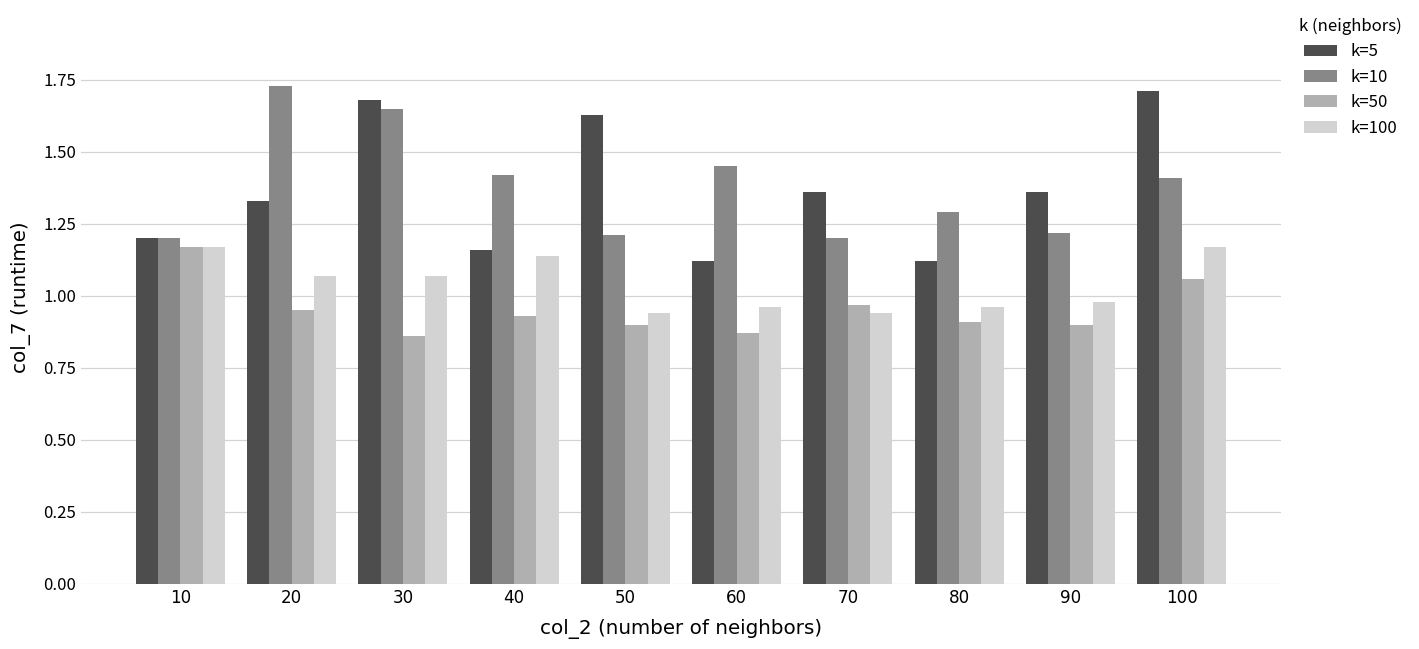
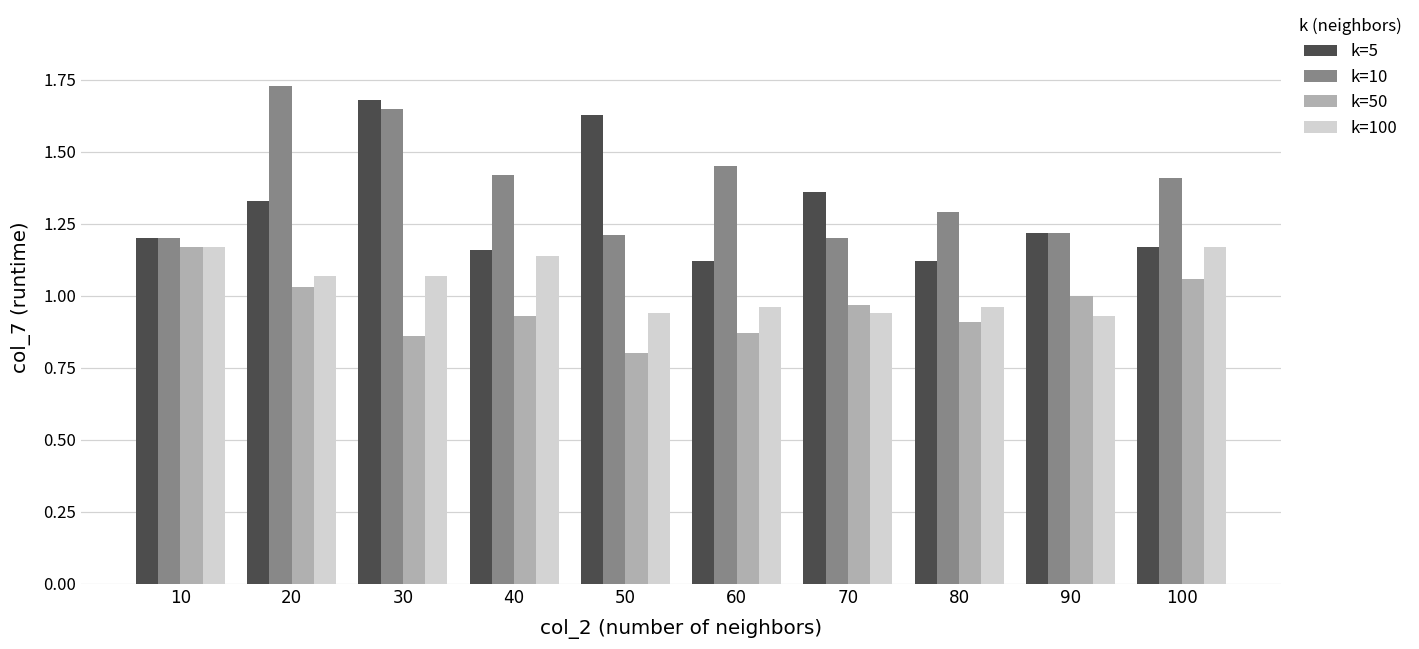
  {
    "k=5": {
      "10": 1.20,
      "20": 1.33,
      "30": 1.68,
      "40": 1.16,
      "50": 1.63,
      "60": 1.12,
      "70": 1.36,
      "80": 1.12,
-     "90": 1.36,
-     "100": 1.71
+     "90": 1.22,
+     "100": 1.17
    },
    "k=10": {
      "10": 1.20,
      "20": 1.73,
      "30": 1.65,
      "40": 1.42,
      "50": 1.21,
      "60": 1.45,
      "70": 1.20,
      "80": 1.29,
      "90": 1.22,
      "100": 1.41
    },
    "k=50": {
      "10": 1.17,
-     "20": 0.95,
+     "20": 1.03,
      "30": 0.86,
      "40": 0.93,
-     "50": 0.9,
+     "50": 0.8,
      "60": 0.87,
      "70": 0.97,
      "80": 0.91,
-     "90": 0.9,
+     "90": 1.0,
      "100": 1.06
    },
    "k=100": {
      "10": 1.17,
      "20": 1.07,
      "30": 1.07,
      "40": 1.14,
      "50": 0.94,
      "60": 0.96,
      "70": 0.94,
      "80": 0.96,
-     "90": 0.98,
+     "90": 0.93,
      "100": 1.17
    }
  }
